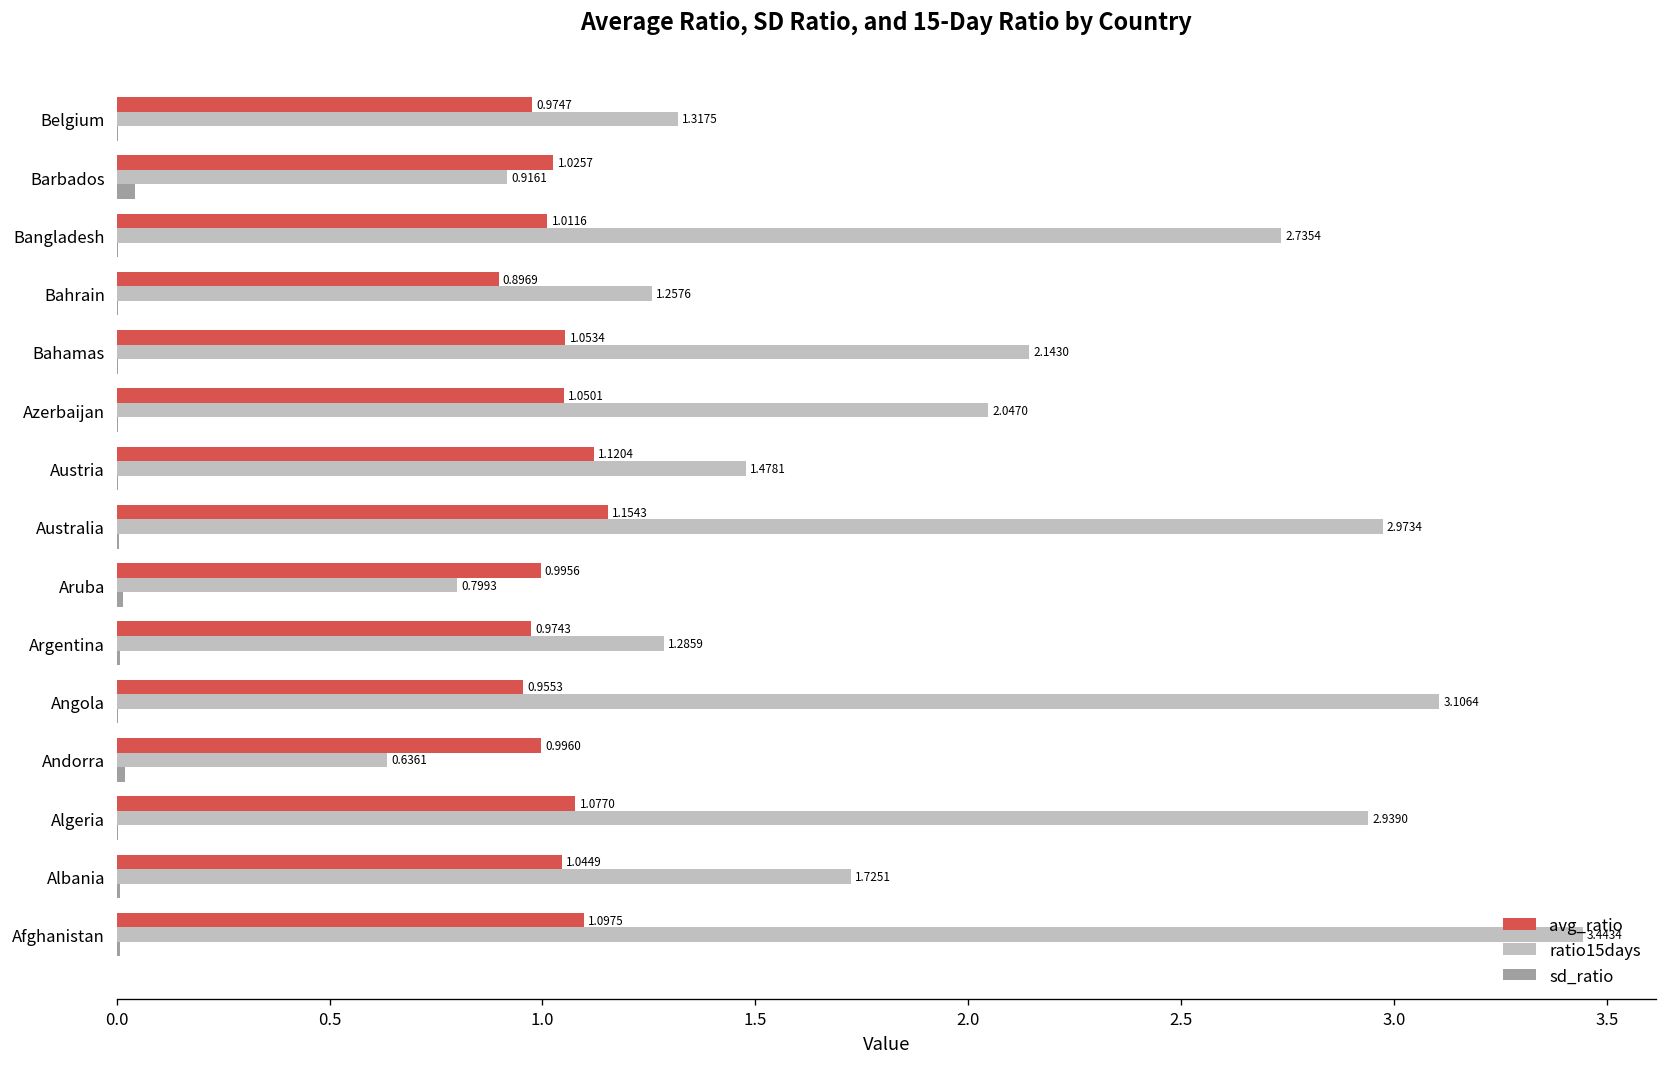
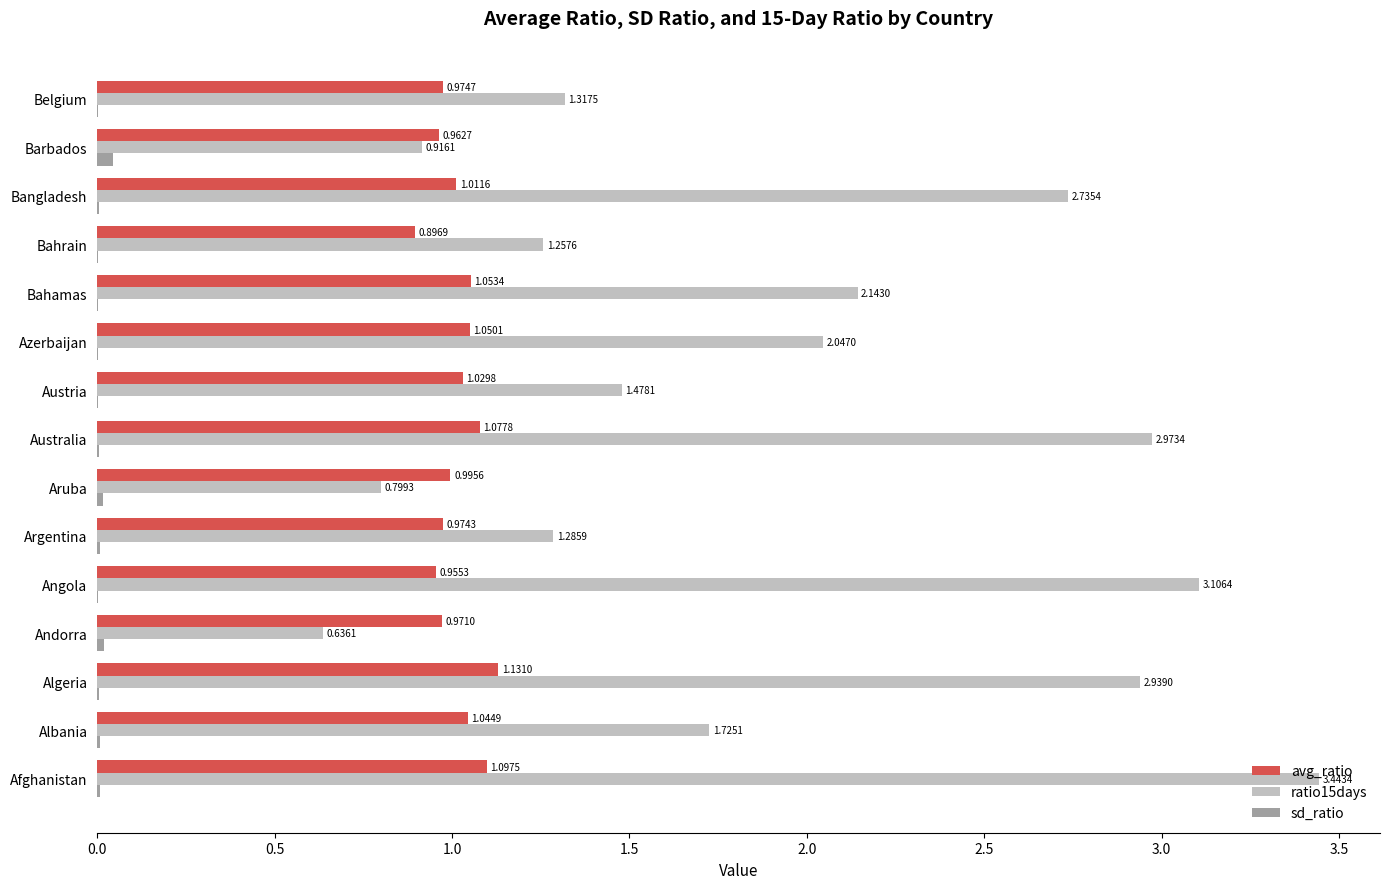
  {
    "avg_ratio": {
      "Belgium": 0.9747,
-     "Barbados": 1.0257,
+     "Barbados": 0.9627,
      "Bangladesh": 1.0116,
      "Bahrain": 0.8969,
      "Bahamas": 1.0534,
      "Azerbaijan": 1.0501,
-     "Austria": 1.1204,
-     "Australia": 1.1543,
+     "Austria": 1.0298,
+     "Australia": 1.0778,
      "Aruba": 0.9956,
      "Argentina": 0.9743,
      "Angola": 0.9553,
-     "Andorra": 0.9960,
-     "Algeria": 1.0770,
+     "Andorra": 0.9710,
+     "Algeria": 1.1310,
      "Albania": 1.0449,
      "Afghanistan": 1.0975
    }
  }
